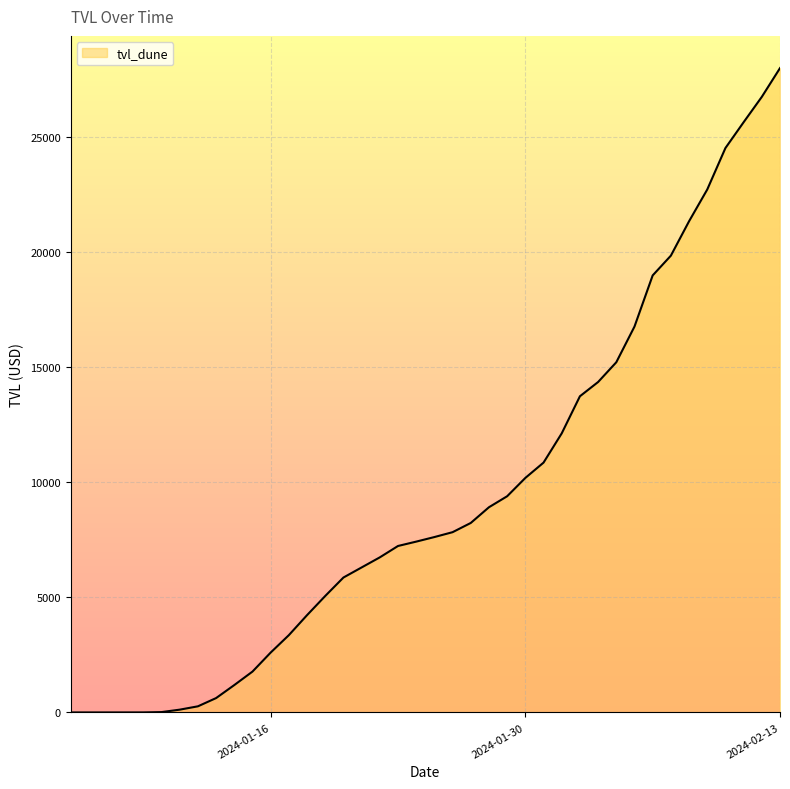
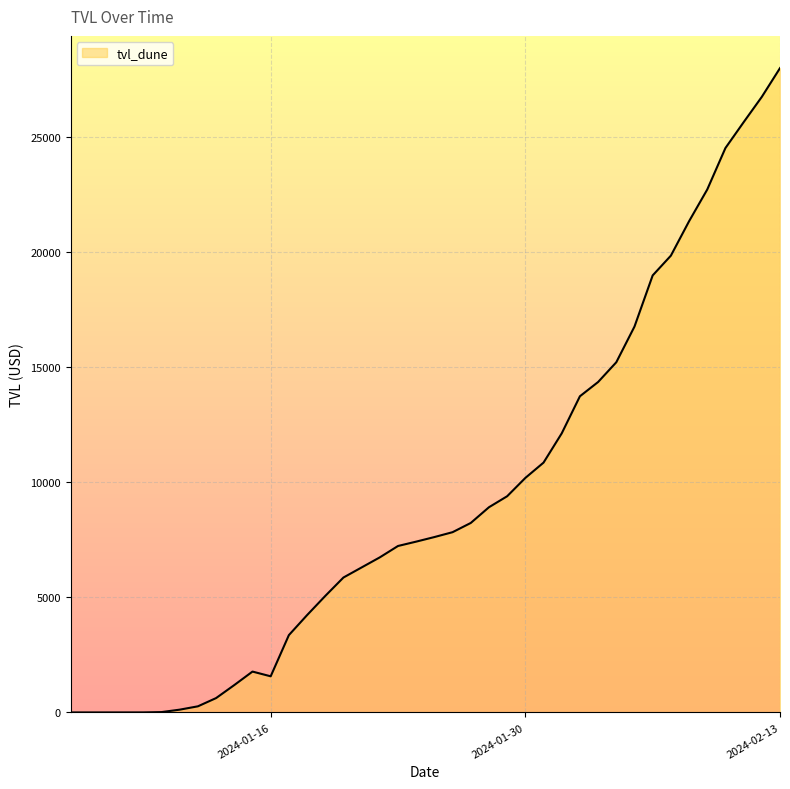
  {
-   "2024-01-16": 2600,
+   "2024-01-16": 1600,
    "2024-01-30": 10200,
    "2024-02-13": 28000
  }
